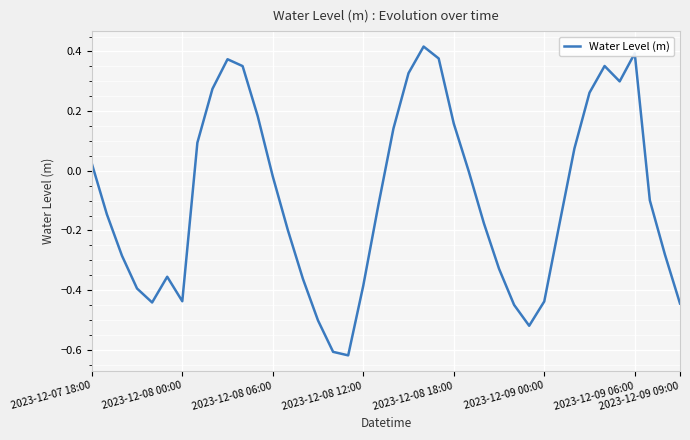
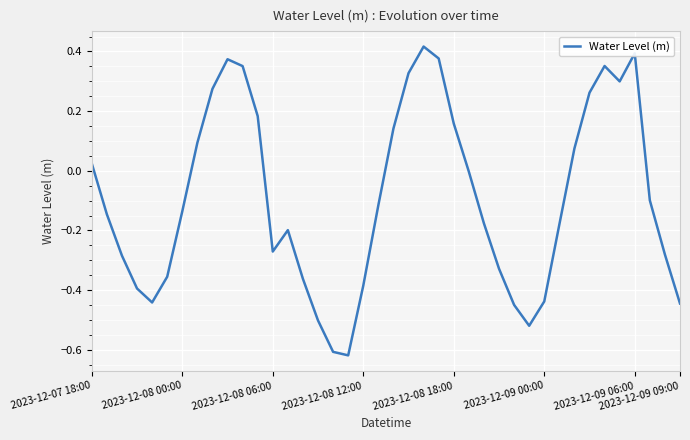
  {
    "2023-12-07 18:00": 0.02,
-   "2023-12-08 00:00": -0.44,
-   "2023-12-08 06:00": -0.02,
+   "2023-12-08 00:00": -0.14,
+   "2023-12-08 06:00": -0.27,
    "2023-12-08 12:00": -0.38,
    "2023-12-08 18:00": 0.16,
    "2023-12-09 00:00": -0.44,
    "2023-12-09 09:00": -0.44
  }
